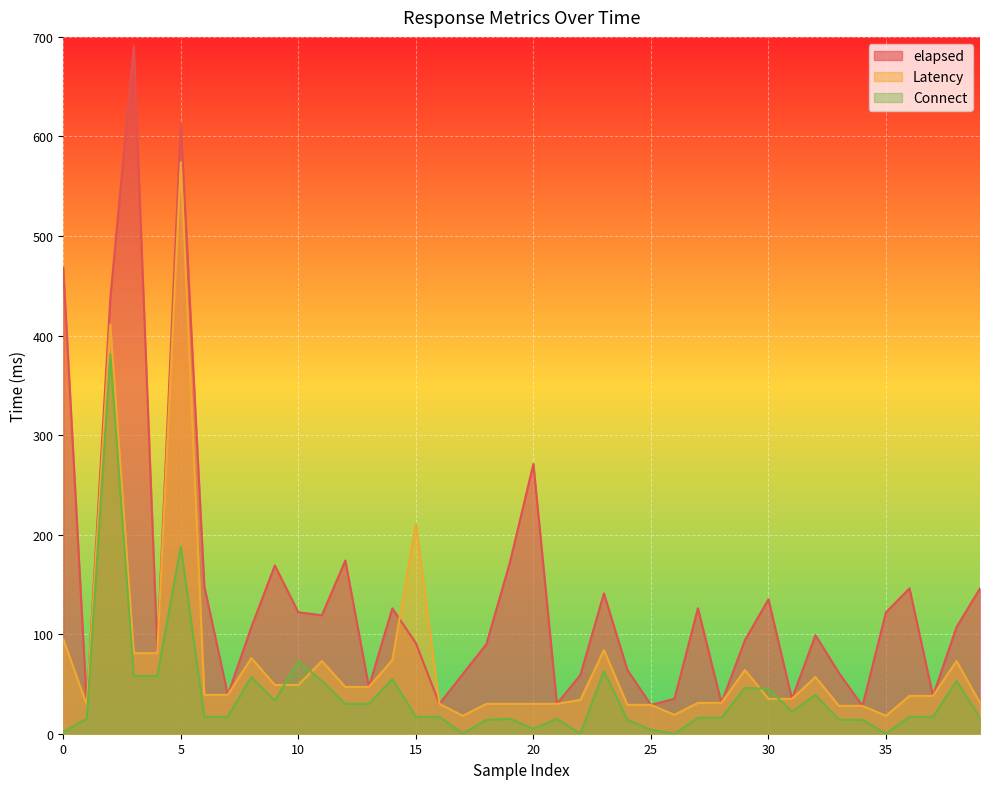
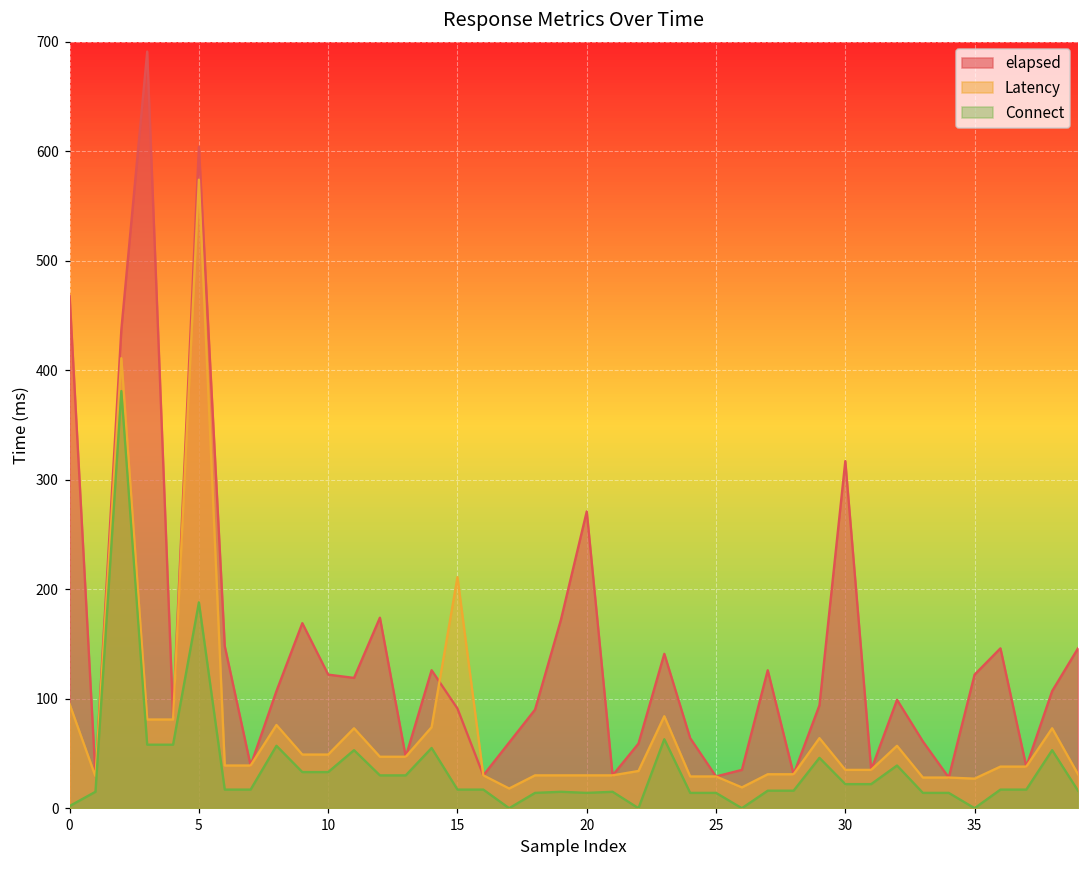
  {
    "elapsed": {
      "0": 470,
-     "5": 610,
+     "5": 600,
      "10": 120,
      "15": 90,
      "20": 270,
-     "30": 140,
+     "30": 320,
      "35": 120
    },
    "Latency": {
      "0": 100,
      "5": 570,
      "10": 50,
      "15": 210,
      "20": 30,
      "30": 40,
-     "35": 20
+     "35": 30
    },
    "Connect": {
      "0": 0,
      "5": 190,
-     "10": 70,
+     "10": 30,
      "15": 20,
-     "20": 5,
-     "25": 0,
-     "30": 50,
+     "20": 14,
+     "25": 10,
+     "30": 20,
      "35": 0
    }
  }
